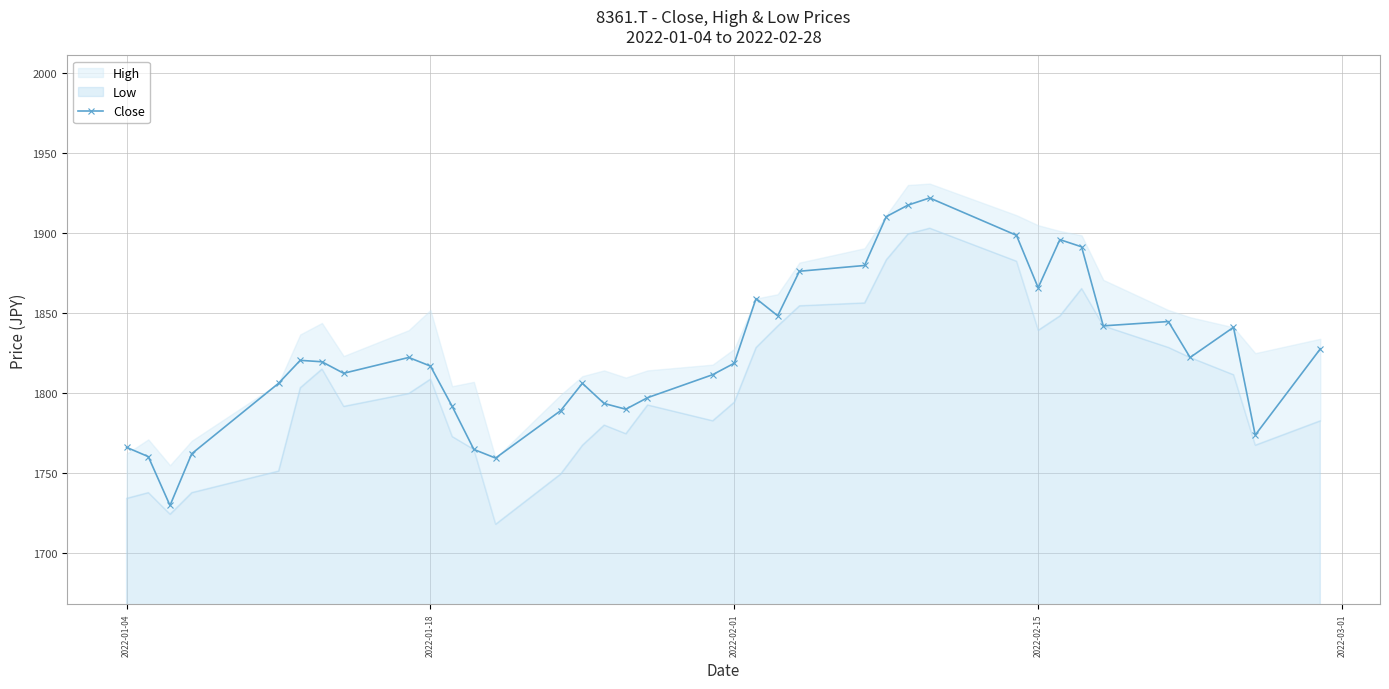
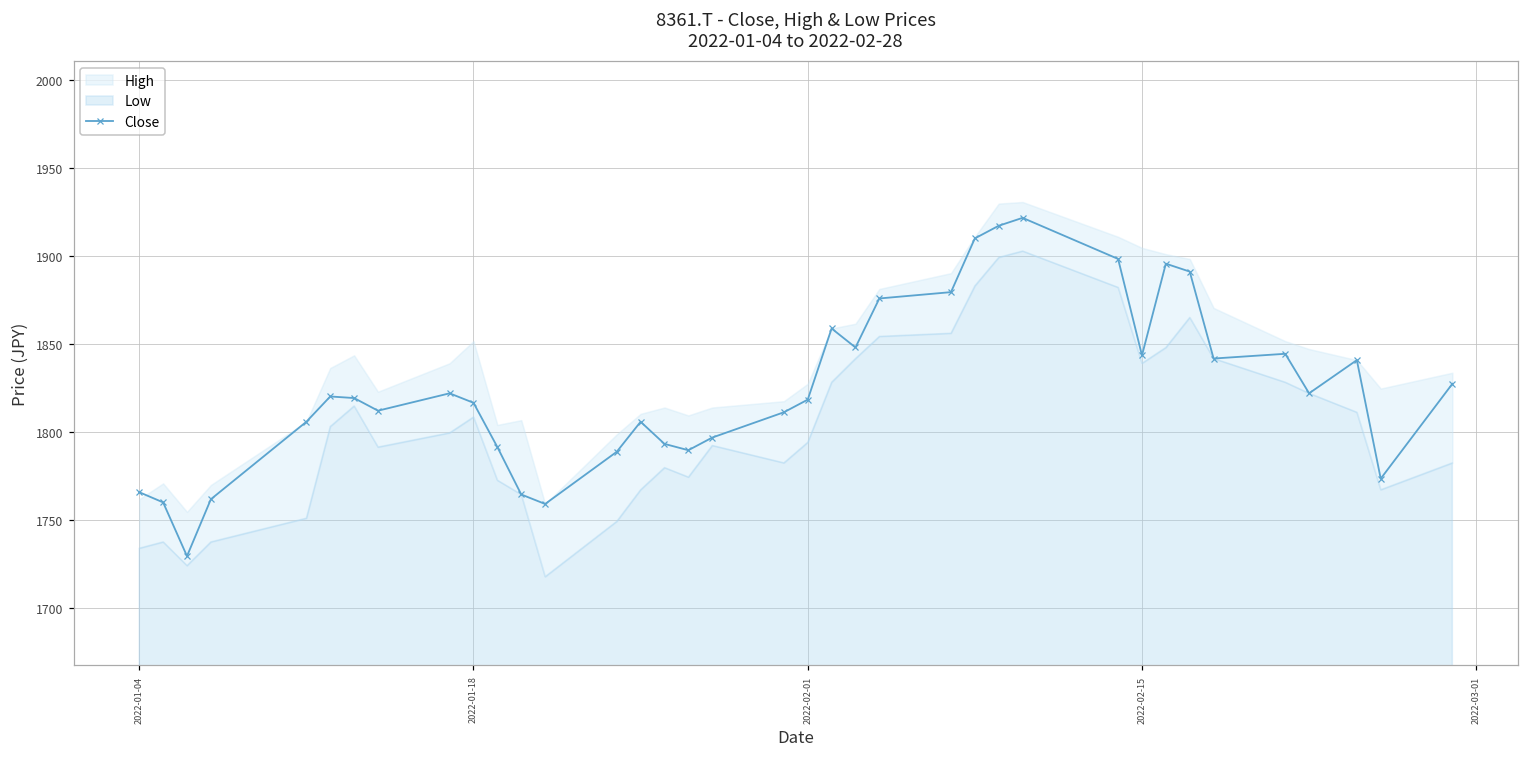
  {
    "Close": {
      "2022-01-04": 1766,
      "2022-01-18": 1817,
      "2022-02-01": 1818,
-     "2022-02-15": 1866
+     "2022-02-15": 1844
    }
  }
